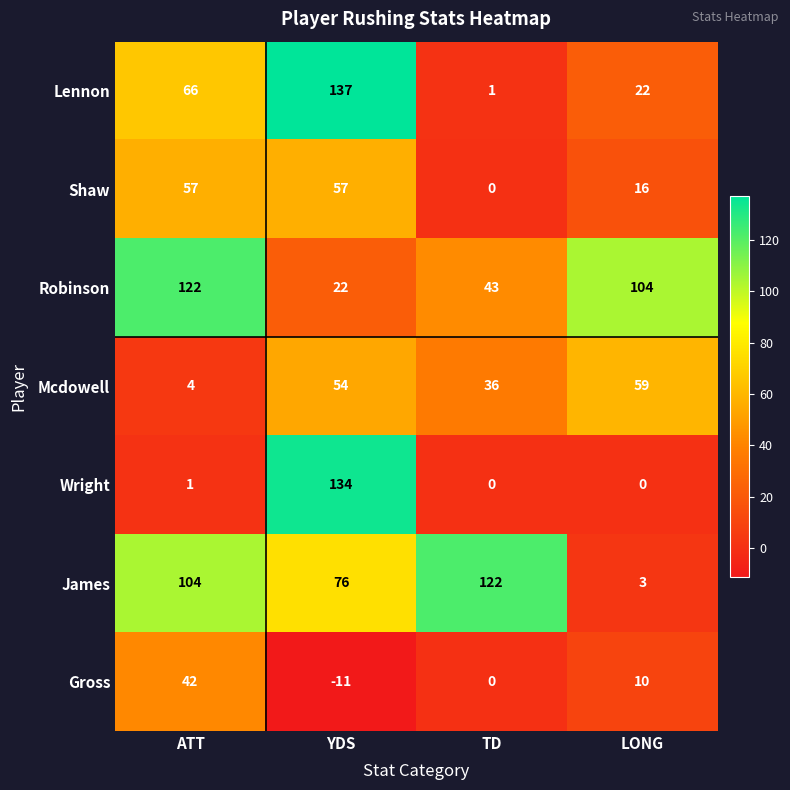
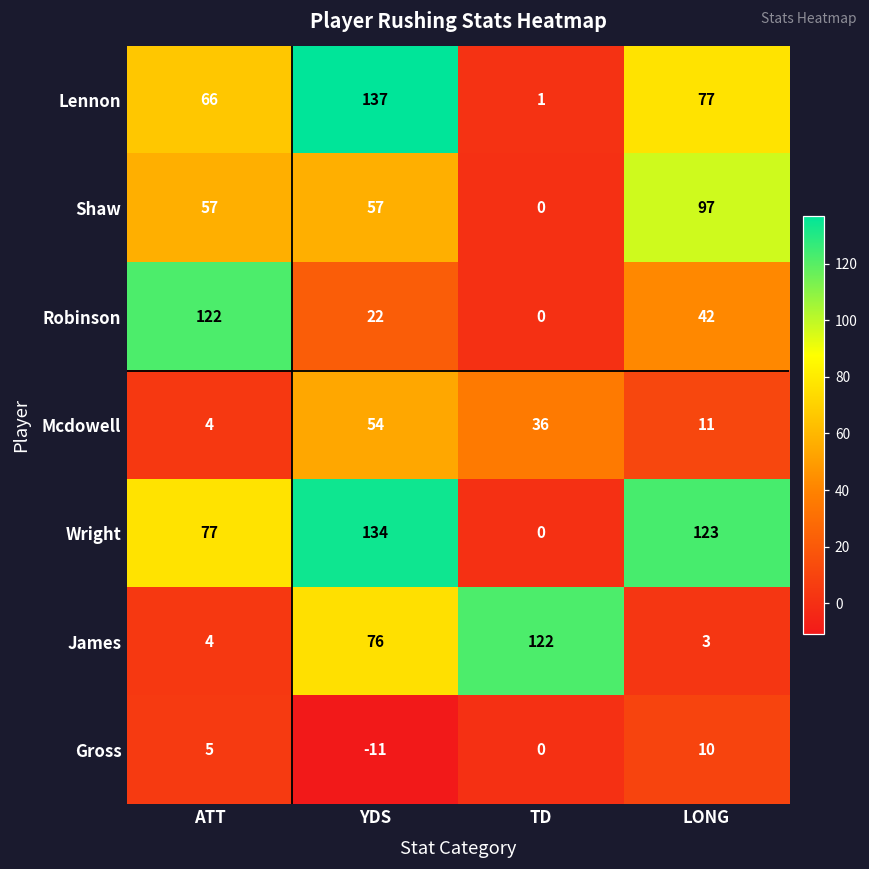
  {
    "Lennon": {
      "ATT": 66,
      "YDS": 137,
      "TD": 1,
-     "LONG": 22
+     "LONG": 77
    },
    "Shaw": {
      "ATT": 57,
      "YDS": 57,
      "TD": 0,
-     "LONG": 16
+     "LONG": 97
    },
    "Robinson": {
      "ATT": 122,
      "YDS": 22,
-     "TD": 43,
-     "LONG": 104
+     "TD": 0,
+     "LONG": 42
    },
    "Mcdowell": {
      "ATT": 4,
      "YDS": 54,
      "TD": 36,
-     "LONG": 59
+     "LONG": 11
    },
    "Wright": {
-     "ATT": 1,
+     "ATT": 77,
      "YDS": 134,
      "TD": 0,
-     "LONG": 0
+     "LONG": 123
    },
    "James": {
-     "ATT": 104,
+     "ATT": 4,
      "YDS": 76,
      "TD": 122,
      "LONG": 3
    },
    "Gross": {
-     "ATT": 42,
+     "ATT": 5,
      "YDS": -11,
      "TD": 0,
      "LONG": 10
    }
  }
